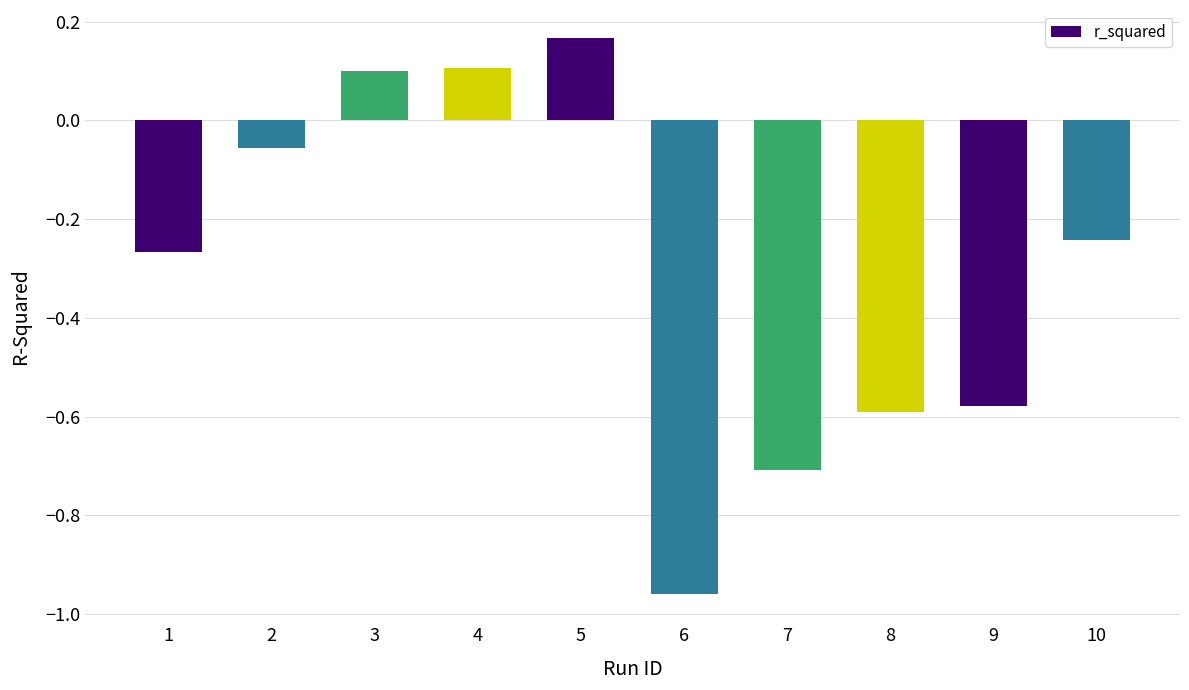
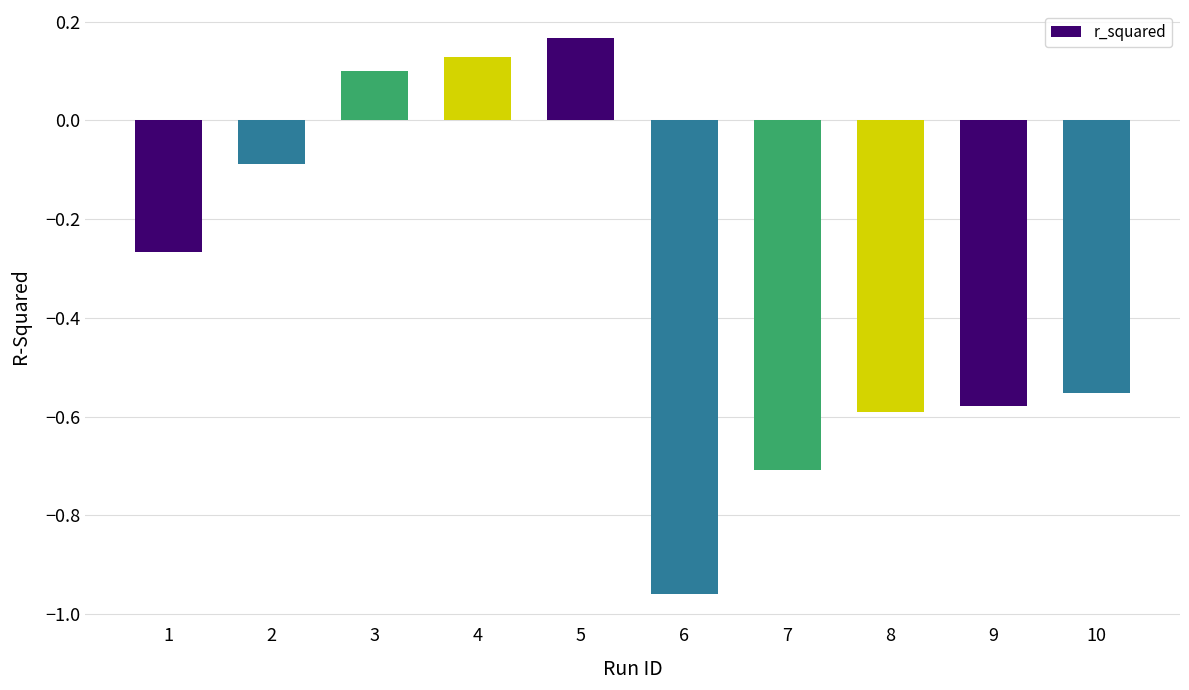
  {
    "1": -0.27,
-   "2": -0.06,
+   "2": -0.09,
    "3": 0.10,
-   "4": 0.11,
+   "4": 0.13,
    "5": 0.17,
    "6": -0.96,
    "7": -0.71,
    "8": -0.59,
    "9": -0.58,
-   "10": -0.24
+   "10": -0.55
  }
